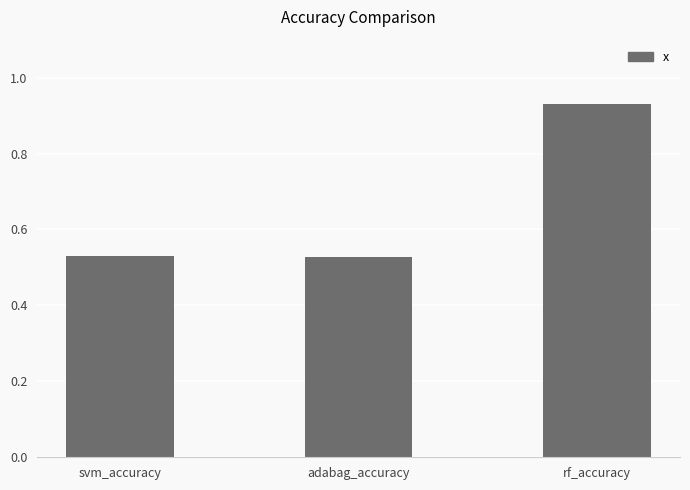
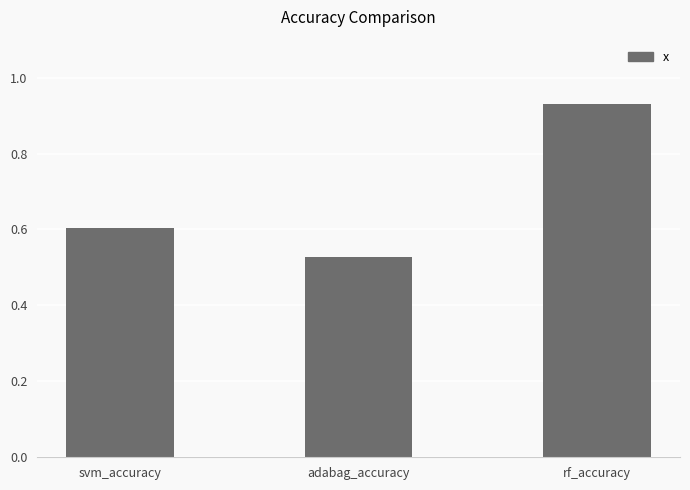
  {
-   "svm_accuracy": 0.53,
+   "svm_accuracy": 0.60,
    "adabag_accuracy": 0.53,
    "rf_accuracy": 0.93
  }
